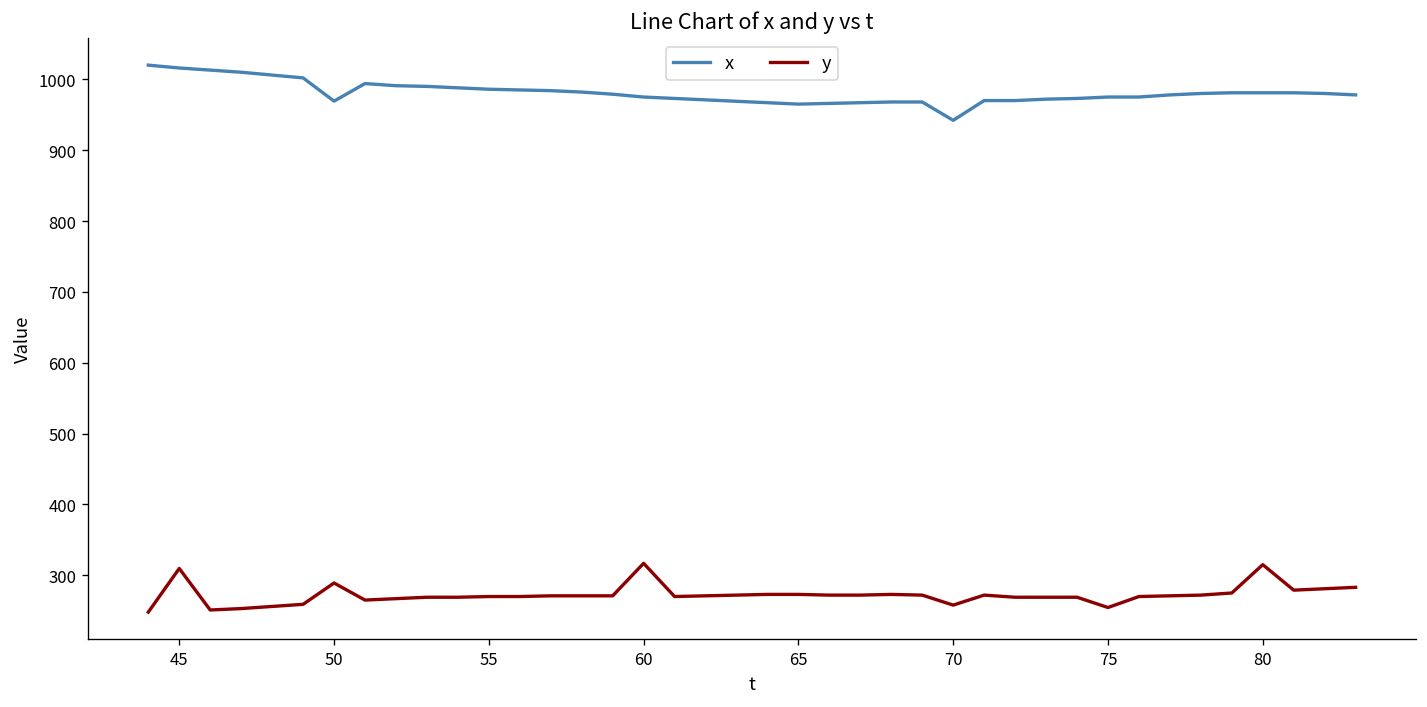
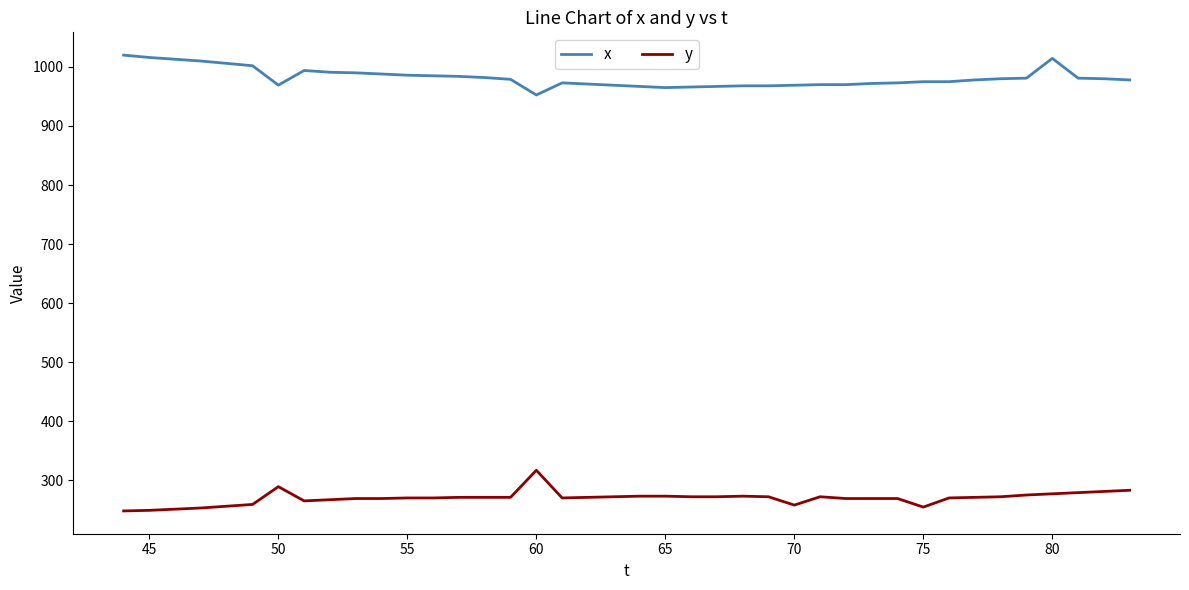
  {
    "x": {
      "45": 1020,
      "50": 970,
      "55": 990,
-     "60": 980,
+     "60": 950,
      "65": 970,
-     "70": 940,
+     "70": 970,
      "75": 980,
-     "80": 980
+     "80": 1010
    },
    "y": {
-     "45": 310,
+     "45": 250,
      "50": 290,
      "55": 270,
      "60": 320,
      "65": 270,
      "70": 260,
      "75": 250,
-     "80": 320
+     "80": 280
    }
  }
